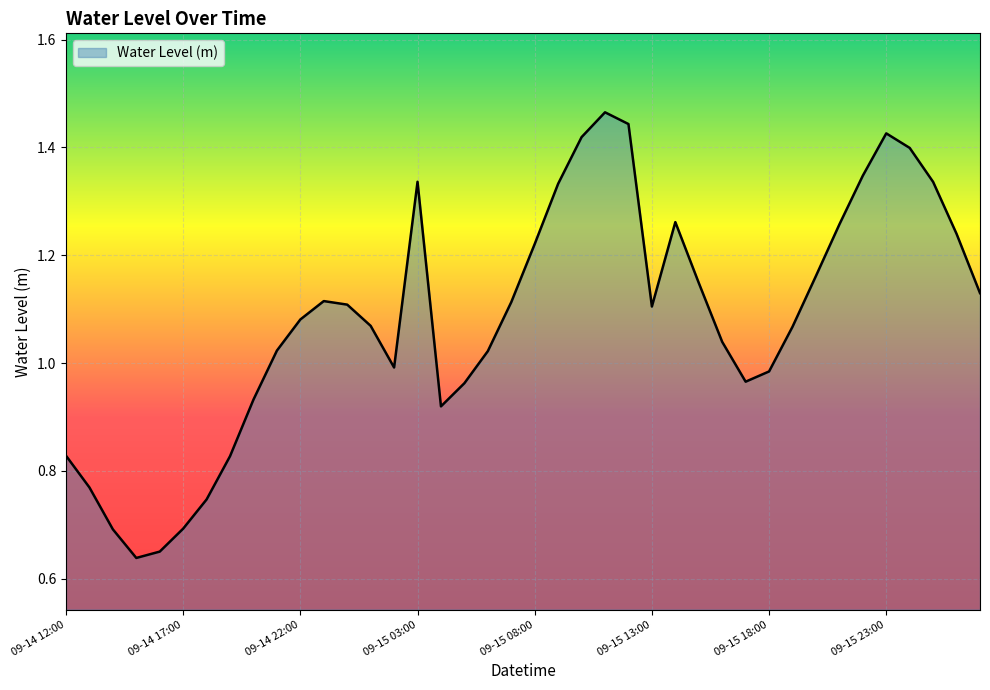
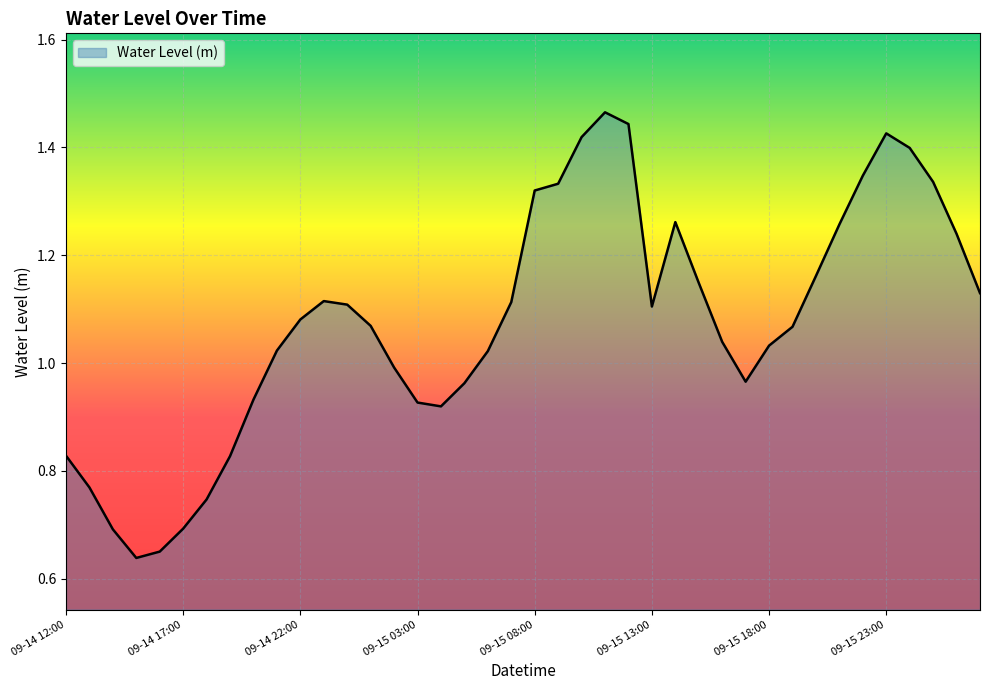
  {
    "09-14 12:00": 0.83,
    "09-14 17:00": 0.69,
    "09-14 22:00": 1.08,
-   "09-15 03:00": 1.34,
-   "09-15 08:00": 1.22,
+   "09-15 03:00": 0.93,
+   "09-15 08:00": 1.32,
    "09-15 13:00": 1.10,
-   "09-15 18:00": 0.98,
+   "09-15 18:00": 1.03,
    "09-15 23:00": 1.43
  }
